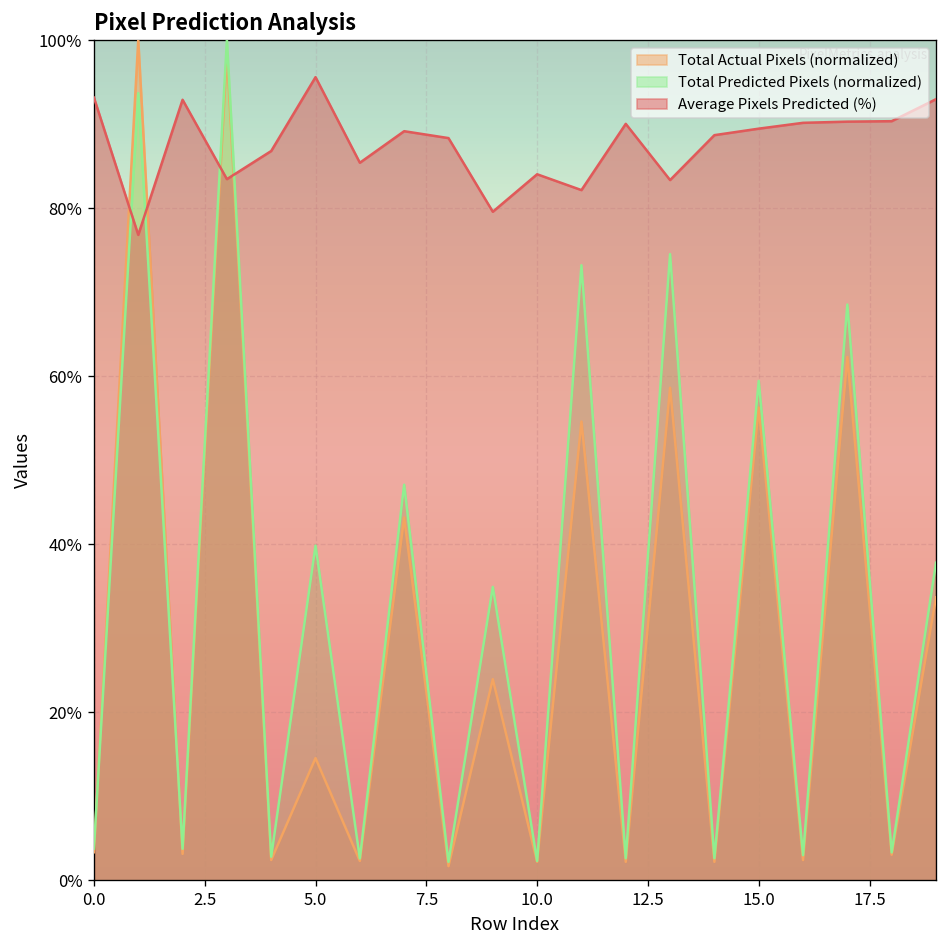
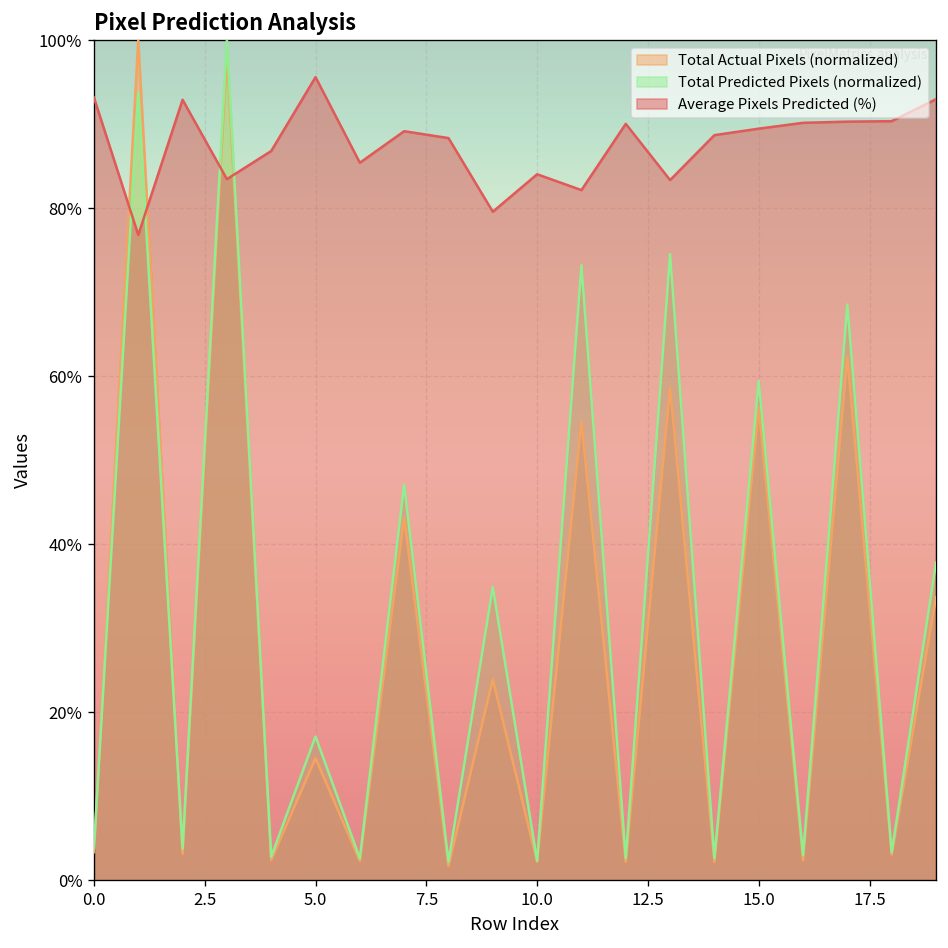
  {
    "Total Predicted Pixels (normalized)": {
      "0.0": "4%",
-     "5.0": "40%",
+     "5.0": "17%",
      "15.0": "59%"
    }
  }
